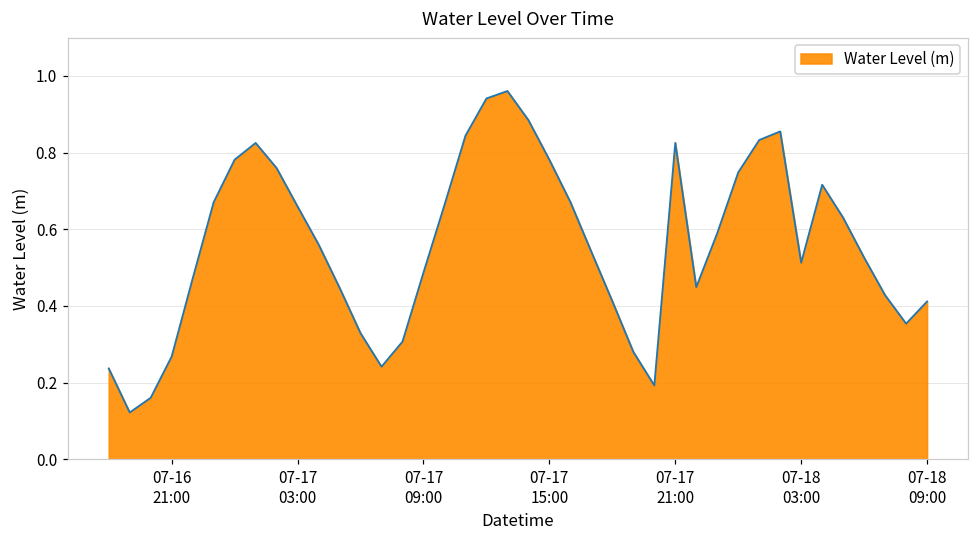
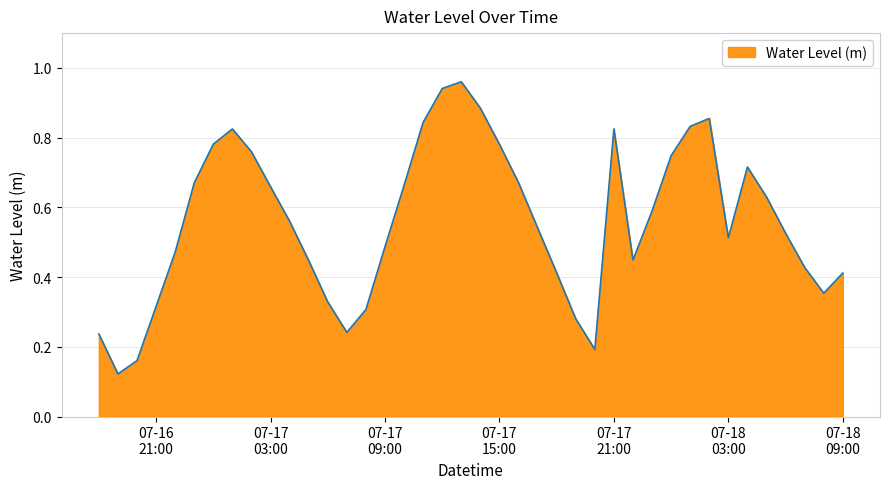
  {
-   "07-16 21:00": 0.27,
+   "07-16 21:00": 0.32,
    "07-17 03:00": 0.66,
    "07-17 09:00": 0.49,
    "07-17 15:00": 0.78,
    "07-17 21:00": 0.83,
    "07-18 03:00": 0.51,
    "07-18 09:00": 0.41
  }
